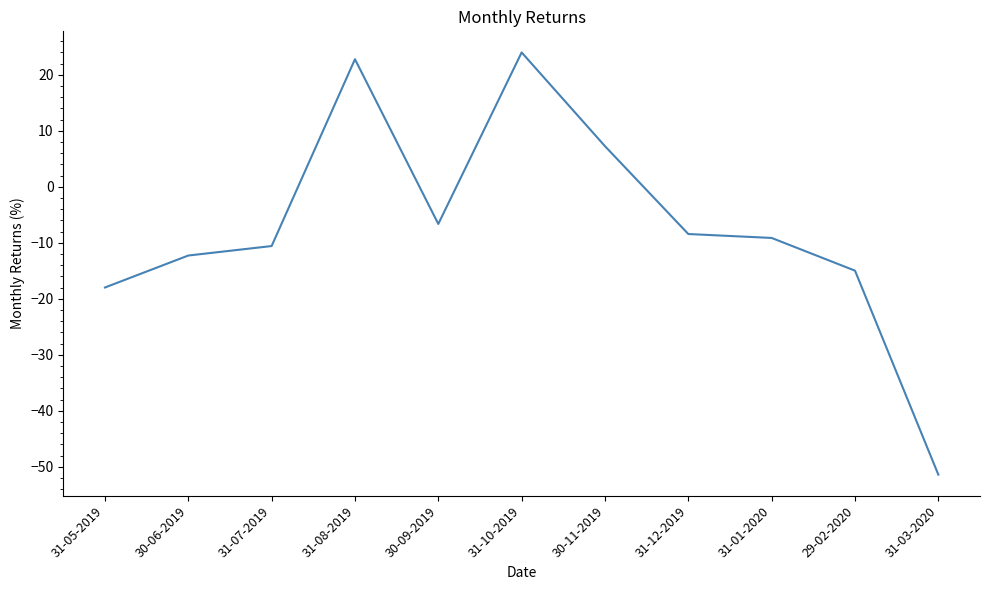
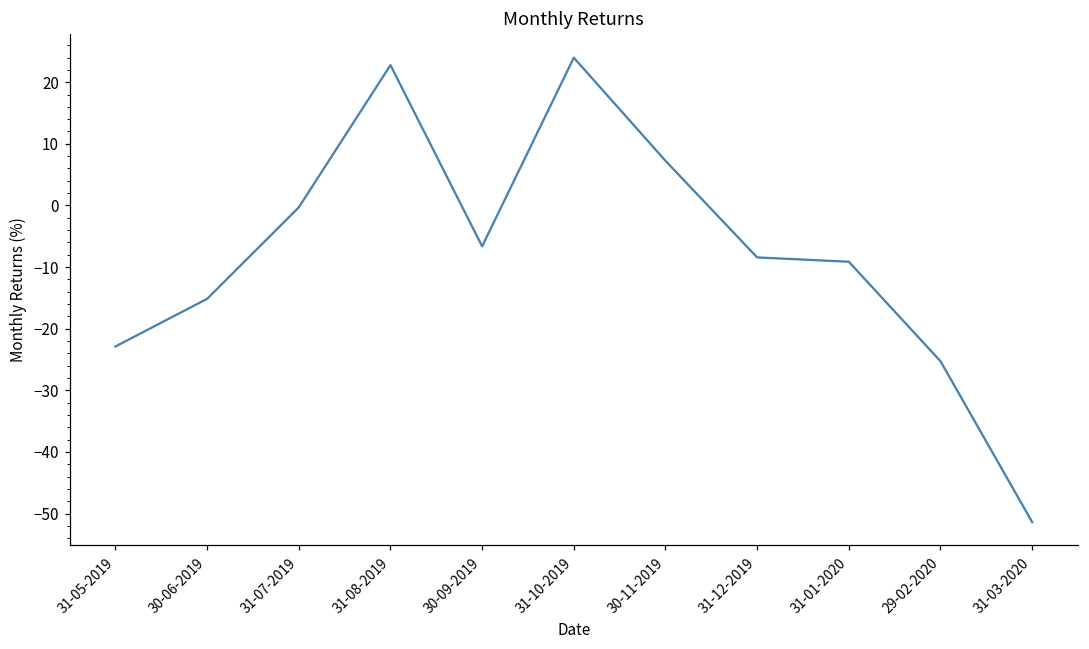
  {
-   "31-05-2019": -18,
-   "30-06-2019": -12,
-   "31-07-2019": -11,
+   "31-05-2019": -23,
+   "30-06-2019": -15,
+   "31-07-2019": 0,
    "31-08-2019": 23,
    "30-09-2019": -7,
    "31-10-2019": 24,
    "30-11-2019": 7,
    "31-12-2019": -8,
    "31-01-2020": -9,
-   "29-02-2020": -15,
+   "29-02-2020": -25,
    "31-03-2020": -51
  }
